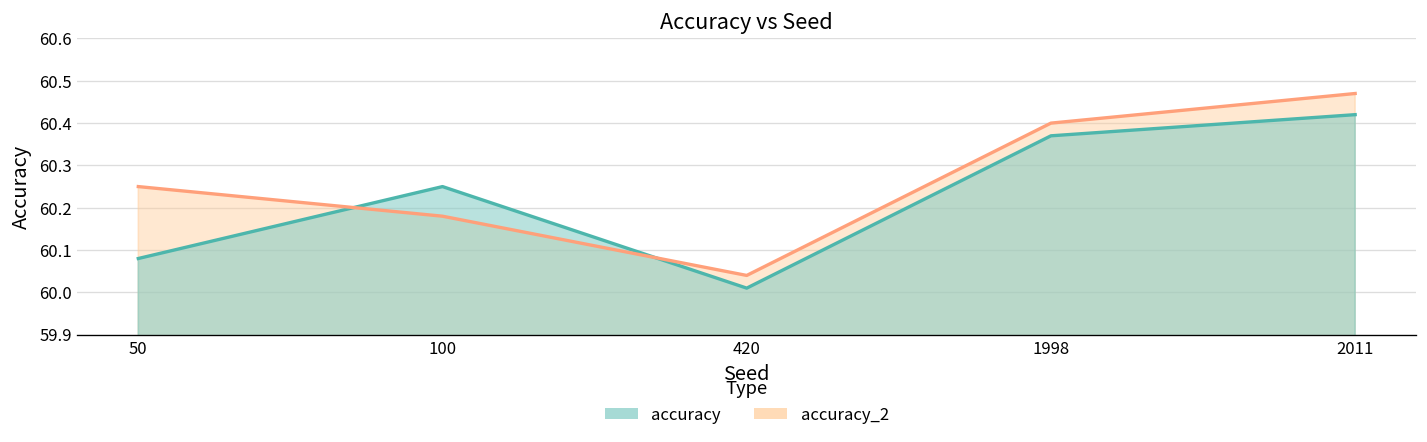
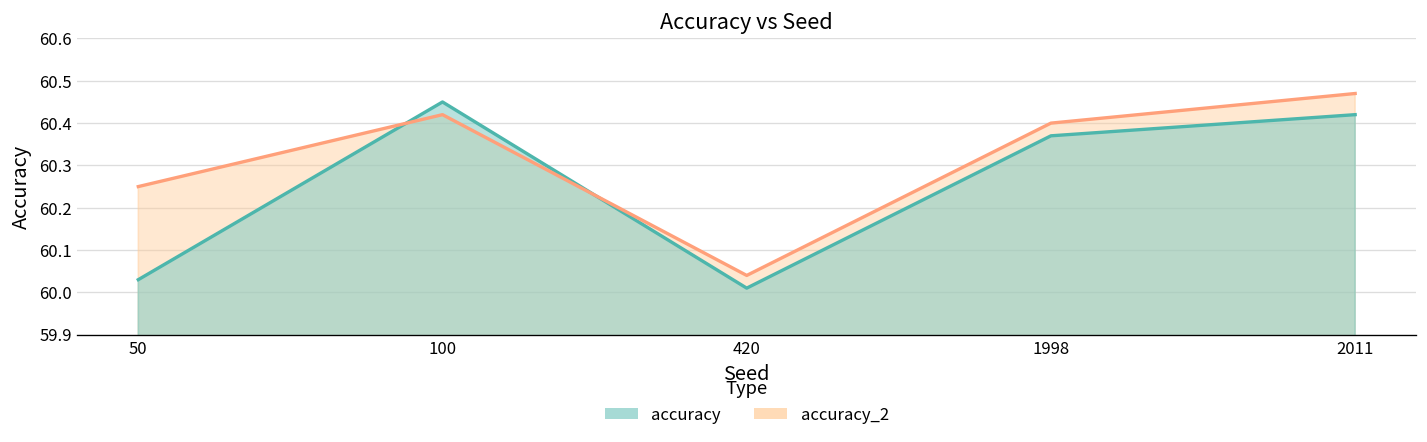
  {
    "accuracy_2": {
      "50": 60.25,
-     "100": 60.18,
+     "100": 60.42,
      "420": 60.04,
      "1998": 60.40,
      "2011": 60.47
    },
    "accuracy": {
-     "50": 60.08,
-     "100": 60.25,
+     "50": 60.03,
+     "100": 60.45,
      "420": 60.01,
      "1998": 60.37,
      "2011": 60.42
    }
  }
